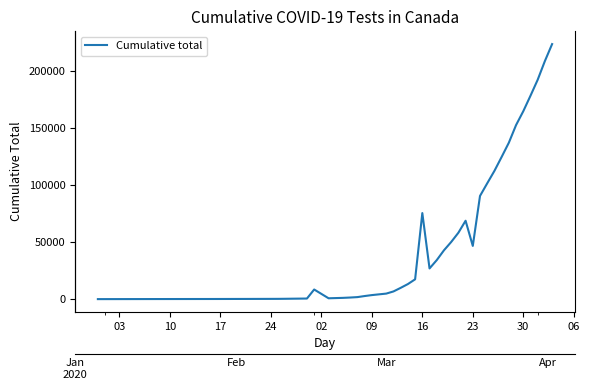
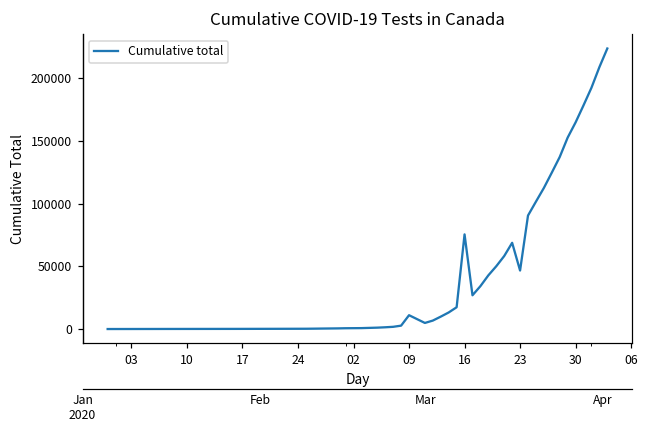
  {
    "24": 0,
-   "Mar": 8000,
-   "09": 4000,
+   "Mar": 1000,
+   "09": 11000,
    "16": 75000,
    "23": 47000,
    "30": 165000,
    "Apr": 192000
  }
